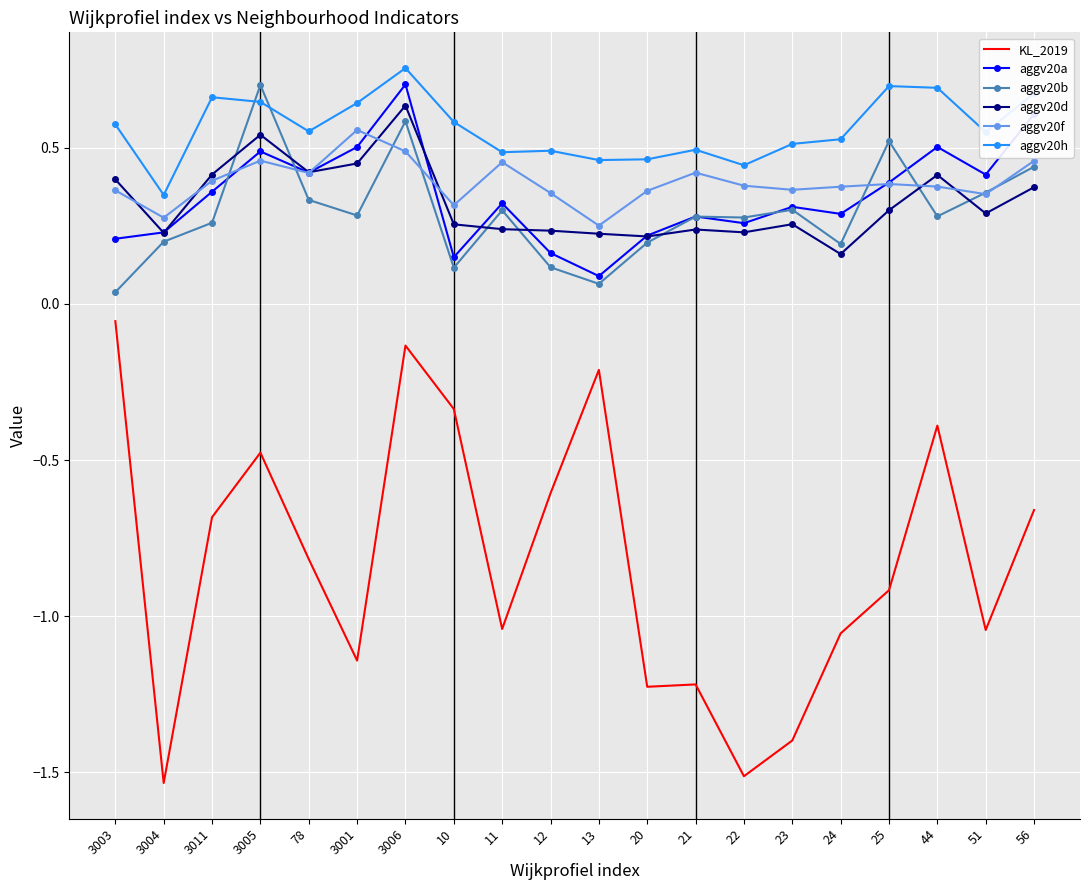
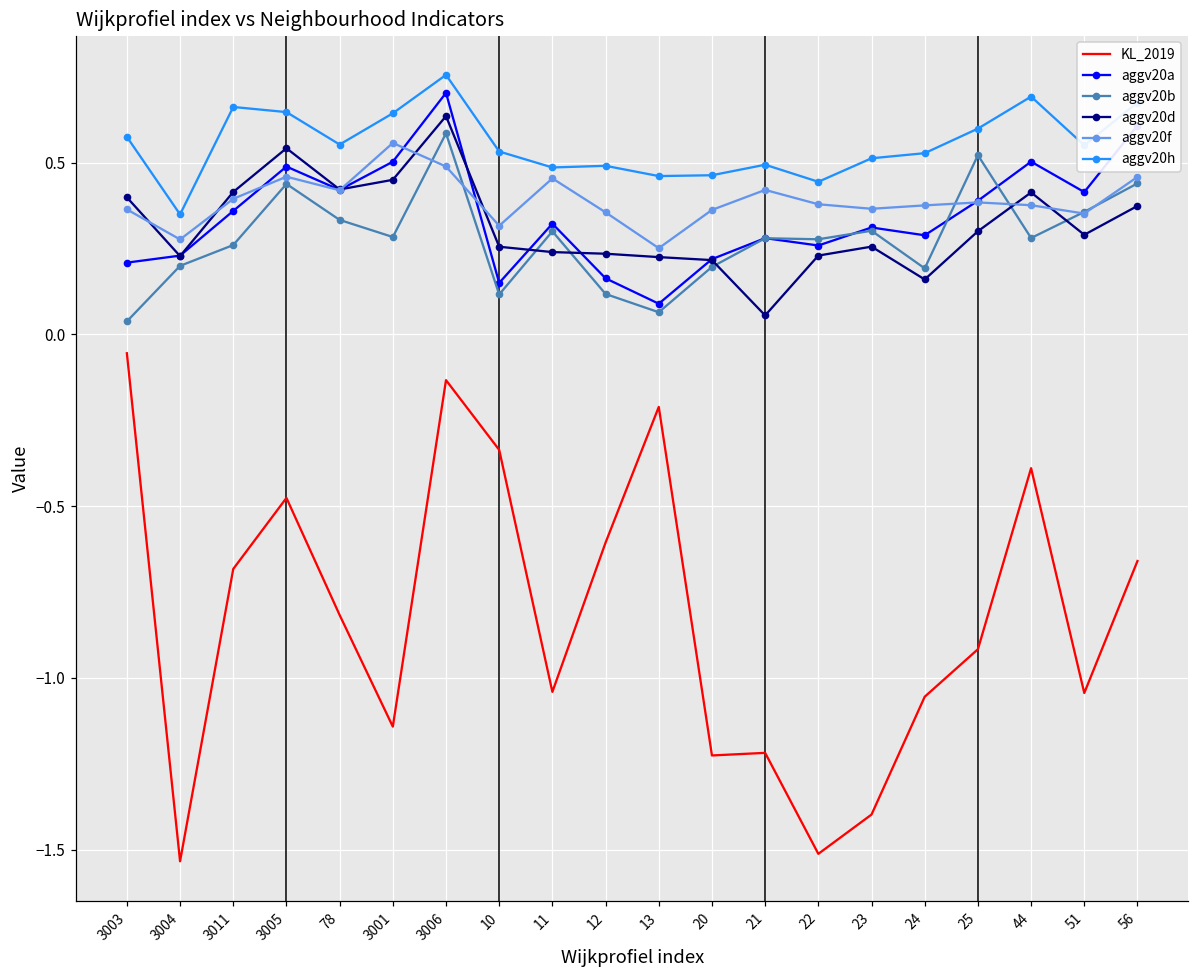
  {
    "KL_2019": {
      "3003": -0.06,
      "3004": -1.53,
      "3011": -0.68,
      "3005": -0.48,
      "78": -0.82,
      "3001": -1.14,
      "3006": -0.13,
      "10": -0.34,
      "11": -1.04,
      "12": -0.61,
      "13": -0.21,
      "20": -1.23,
      "21": -1.22,
      "22": -1.51,
      "23": -1.40,
      "24": -1.05,
      "25": -0.92,
      "44": -0.39,
      "51": -1.04,
      "56": -0.66
    },
    "aggv20a": {
      "3003": 0.21,
      "3011": 0.36,
      "3005": 0.49,
      "3001": 0.50,
      "3006": 0.70,
      "10": 0.15,
      "11": 0.32,
      "12": 0.16,
      "13": 0.09,
      "22": 0.26,
      "23": 0.31,
      "24": 0.29,
      "44": 0.50,
      "51": 0.41
    },
    "aggv20b": {
      "3003": 0.04,
      "3004": 0.20,
      "3011": 0.26,
-     "3005": 0.70,
+     "3005": 0.44,
      "78": 0.33,
      "3001": 0.28,
      "3006": 0.58,
      "10": 0.12,
      "11": 0.30,
      "12": 0.12,
      "13": 0.06,
      "20": 0.20,
      "22": 0.28,
      "23": 0.30,
      "24": 0.19,
      "25": 0.52,
      "44": 0.28,
      "56": 0.44
    },
    "aggv20d": {
      "3003": 0.40,
      "3011": 0.41,
      "3005": 0.54,
      "3001": 0.45,
      "3006": 0.64,
      "10": 0.25,
      "11": 0.24,
      "12": 0.23,
      "13": 0.22,
-     "21": 0.24,
+     "21": 0.06,
      "22": 0.23,
      "23": 0.26,
      "24": 0.16,
      "25": 0.30,
      "44": 0.41,
      "51": 0.29,
      "56": 0.37
    },
    "aggv20f": {
      "3003": 0.36,
      "3004": 0.28,
      "3011": 0.39,
      "3005": 0.46,
      "3001": 0.56,
      "3006": 0.49,
      "10": 0.32,
      "11": 0.45,
      "12": 0.36,
      "13": 0.25,
      "20": 0.36,
      "21": 0.42,
      "22": 0.38,
      "23": 0.37,
      "24": 0.38,
      "44": 0.38,
      "56": 0.46
    },
    "aggv20h": {
      "3003": 0.57,
      "3004": 0.35,
      "3011": 0.66,
      "3005": 0.65,
      "78": 0.55,
      "3001": 0.64,
      "3006": 0.76,
-     "10": 0.58,
+     "10": 0.53,
      "11": 0.49,
      "12": 0.49,
      "13": 0.46,
      "20": 0.46,
      "21": 0.49,
      "22": 0.44,
      "23": 0.51,
      "24": 0.53,
-     "25": 0.70,
+     "25": 0.60,
      "44": 0.69
    }
  }
